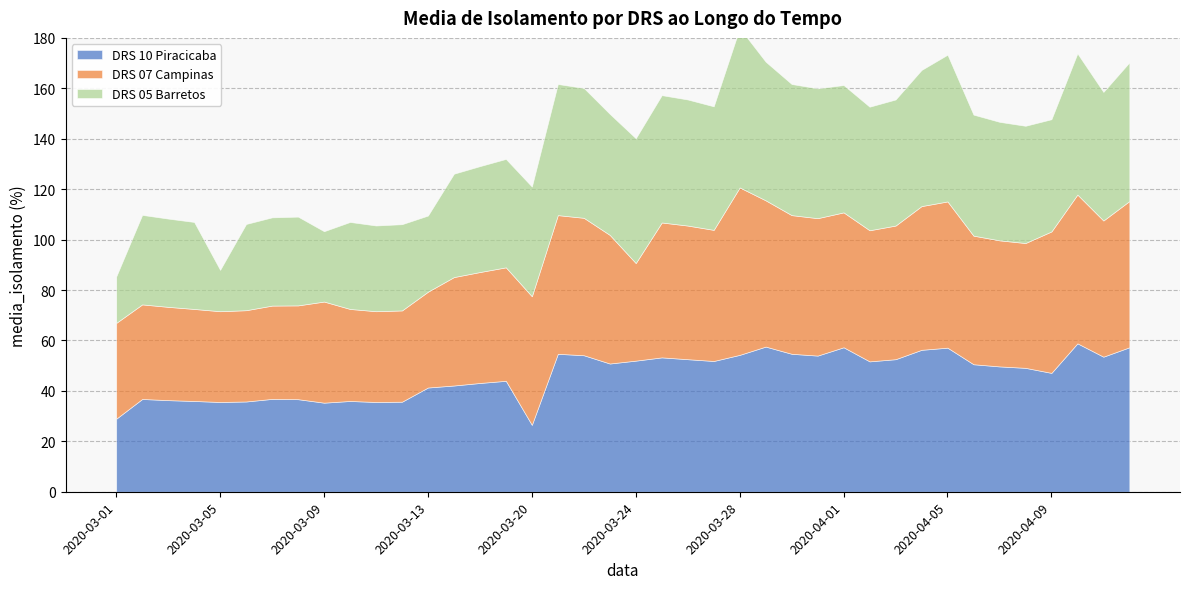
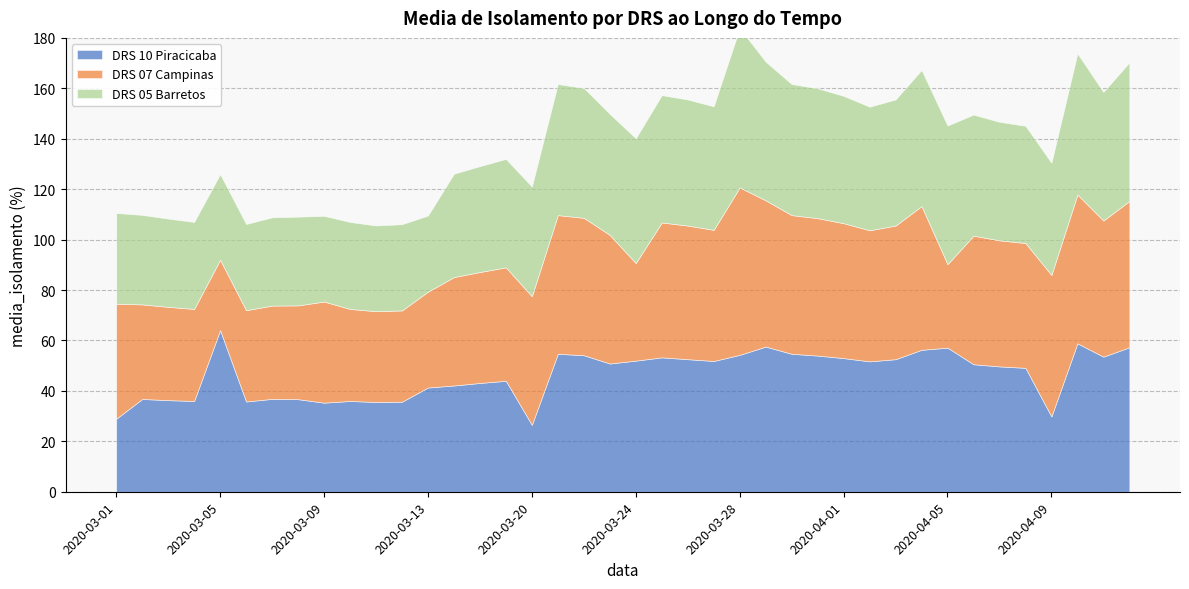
  {
    "DRS 10 Piracicaba": {
      "2020-03-01": 29,
-     "2020-03-05": 36,
+     "2020-03-05": 64,
      "2020-03-09": 35,
      "2020-03-13": 41,
      "2020-03-20": 27,
      "2020-03-24": 52,
      "2020-03-28": 54,
-     "2020-04-01": 57,
+     "2020-04-01": 53,
      "2020-04-05": 57,
-     "2020-04-09": 47
+     "2020-04-09": 30
    },
    "DRS 07 Campinas": {
-     "2020-03-01": 38,
-     "2020-03-05": 36,
+     "2020-03-01": 46,
+     "2020-03-05": 28,
      "2020-03-09": 40,
      "2020-03-13": 38,
      "2020-03-20": 51,
      "2020-03-24": 39,
      "2020-03-28": 66,
      "2020-04-01": 54,
-     "2020-04-05": 58,
+     "2020-04-05": 33,
      "2020-04-09": 56
    },
    "DRS 05 Barretos": {
-     "2020-03-01": 18,
-     "2020-03-05": 16,
-     "2020-03-09": 28,
+     "2020-03-01": 36,
+     "2020-03-05": 34,
+     "2020-03-09": 34,
      "2020-03-13": 30,
      "2020-03-20": 44,
      "2020-03-24": 49,
      "2020-04-01": 51,
-     "2020-04-05": 58,
+     "2020-04-05": 55,
      "2020-04-09": 45
    }
  }
